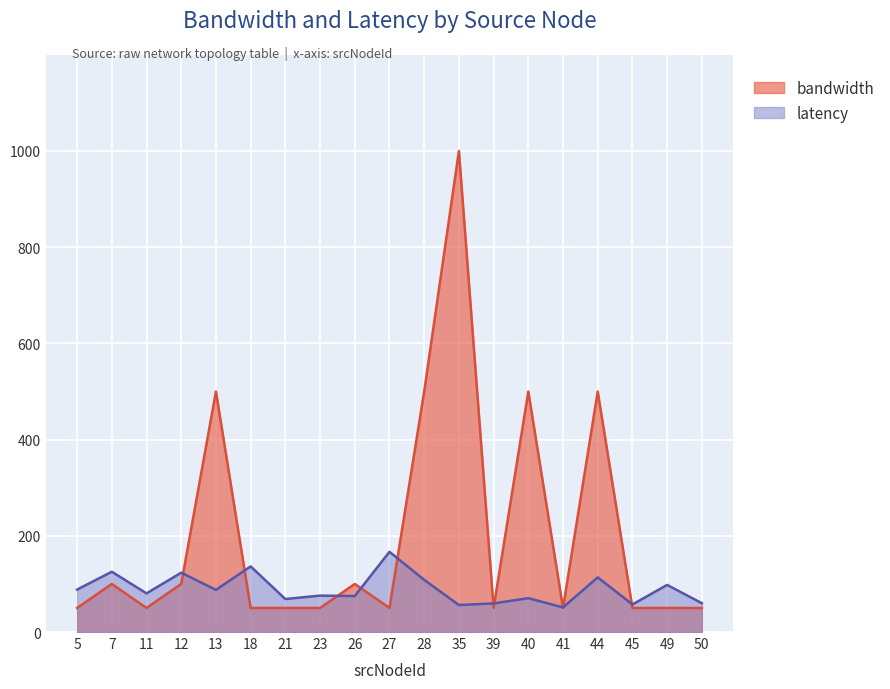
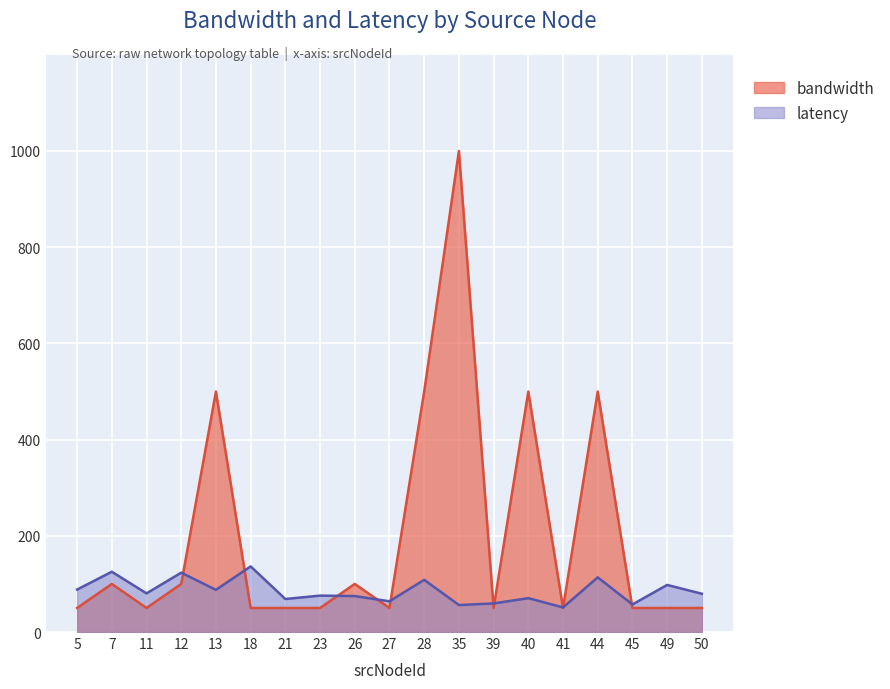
  {
    "bandwidth": {
      "5": 50,
      "7": 100,
      "11": 50,
      "12": 100,
      "13": 500,
      "18": 50,
      "21": 50,
      "23": 50,
      "26": 100,
      "27": 50,
      "28": 500,
      "35": 1000,
      "39": 50,
      "40": 500,
      "44": 500,
      "45": 50,
      "49": 50,
      "50": 50
    },
    "latency": {
      "5": 90,
      "7": 130,
      "11": 80,
      "12": 120,
      "13": 90,
      "18": 140,
      "21": 70,
      "23": 80,
      "26": 70,
-     "27": 170,
+     "27": 60,
      "28": 110,
      "35": 60,
      "39": 60,
      "40": 70,
      "44": 110,
      "45": 60,
      "49": 100,
-     "50": 60
+     "50": 80
    }
  }
